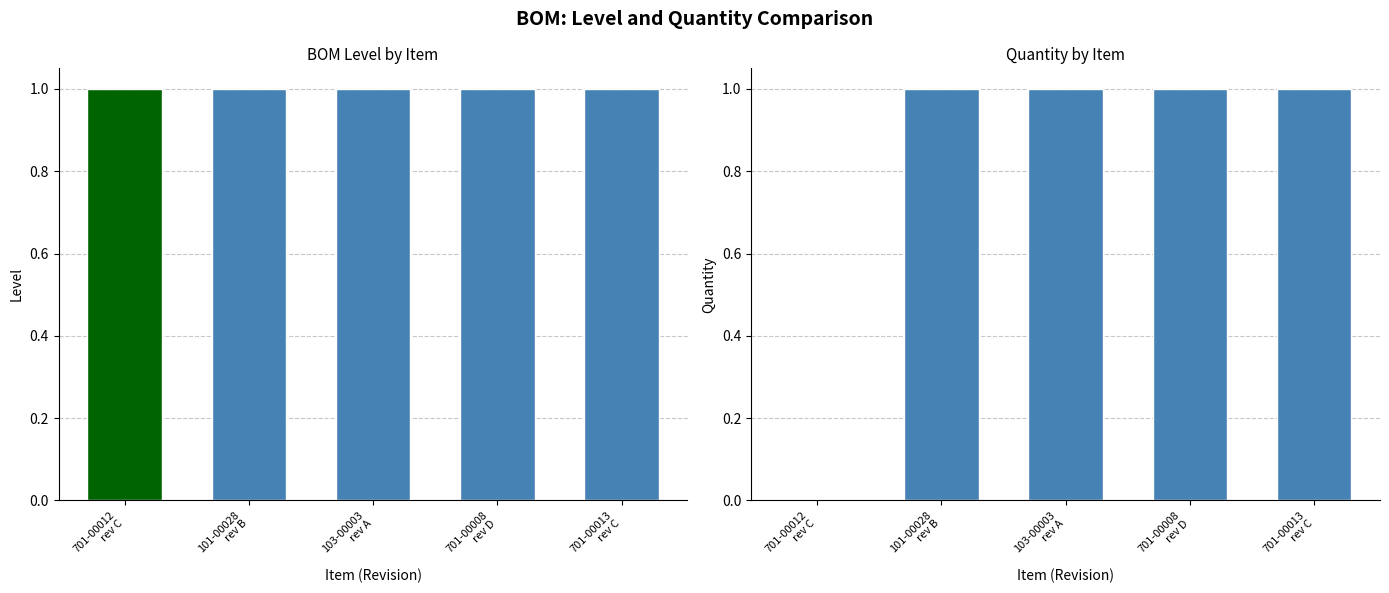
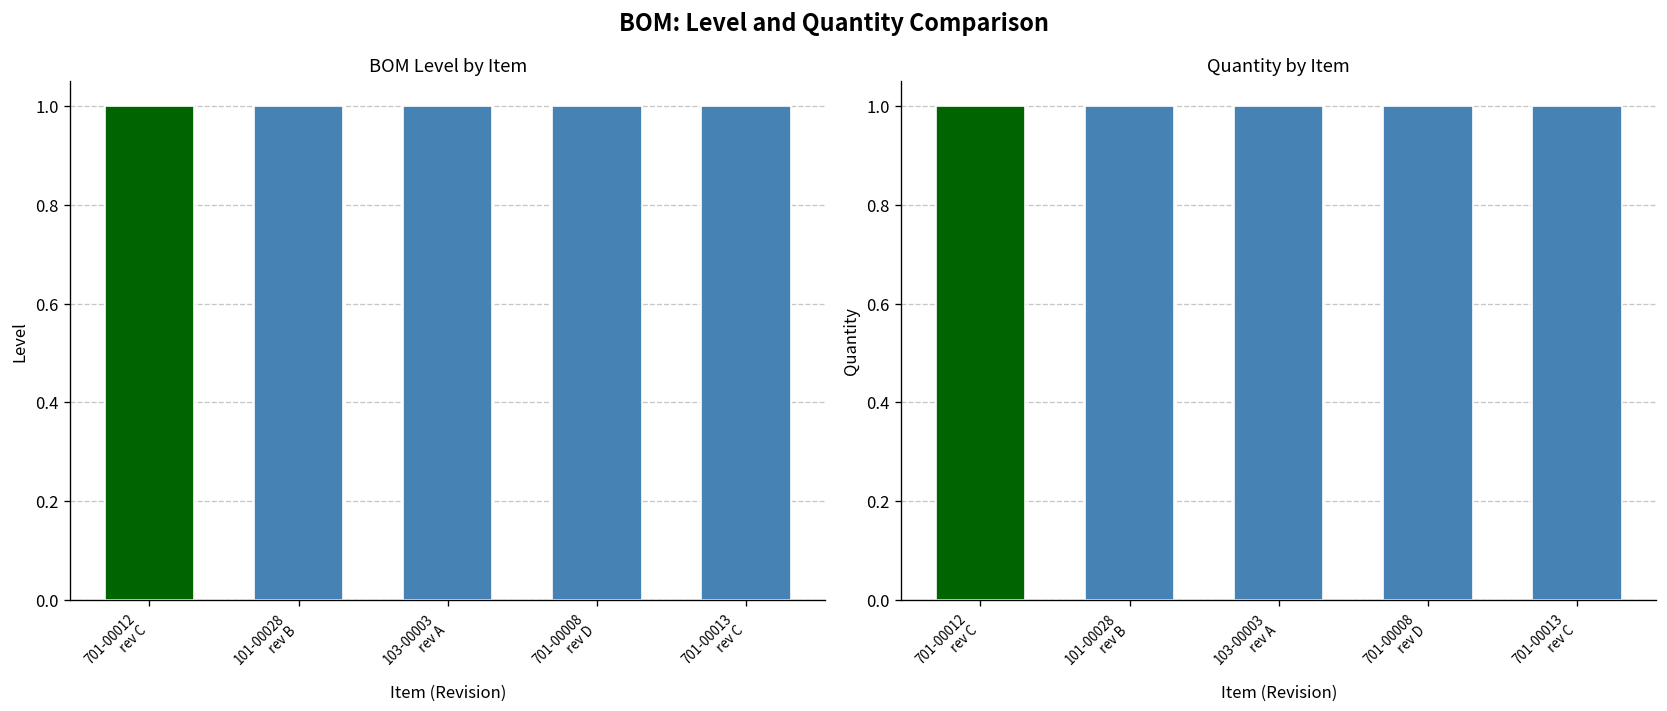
  {
    "BOM Level by Item": {
      "701-00012 rev C": 1.00,
      "101-00028 rev B": 1.00,
      "103-00003 rev A": 1.00,
      "701-00008 rev D": 1.00,
      "701-00013 rev C": 1.00
    },
    "Quantity by Item": {
-     "701-00012 rev C": 0,
+     "701-00012 rev C": 1,
      "101-00028 rev B": 1,
      "103-00003 rev A": 1,
      "701-00008 rev D": 1,
      "701-00013 rev C": 1
    }
  }
